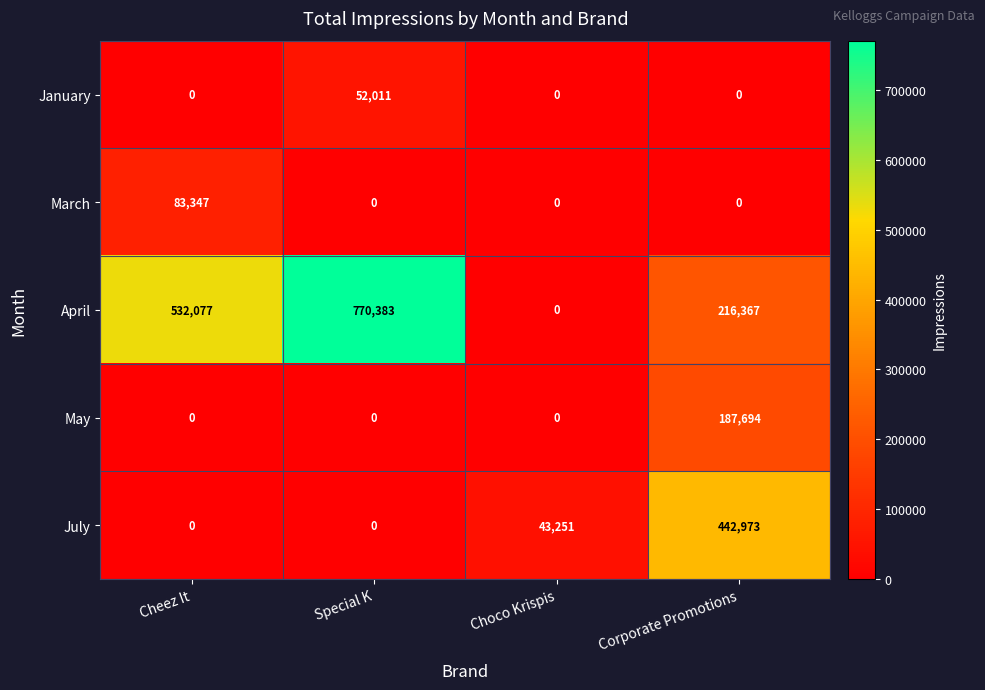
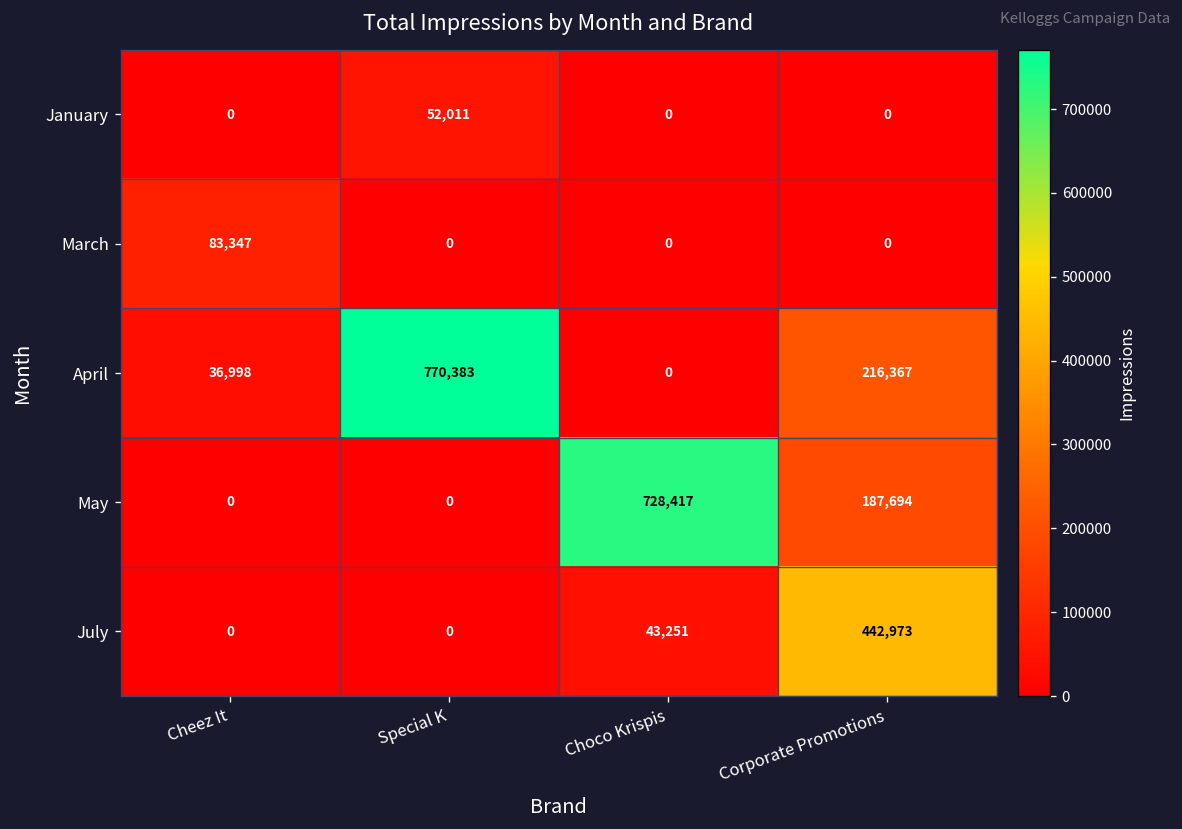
  {
    "January": {
      "Cheez It": "0",
      "Special K": "52,011",
      "Choco Krispis": "0",
      "Corporate Promotions": "0"
    },
    "March": {
      "Cheez It": "83,347",
      "Special K": "0",
      "Choco Krispis": "0",
      "Corporate Promotions": "0"
    },
    "April": {
-     "Cheez It": "532,077",
+     "Cheez It": "36,998",
      "Special K": "770,383",
      "Choco Krispis": "0",
      "Corporate Promotions": "216,367"
    },
    "May": {
      "Cheez It": "0",
      "Special K": "0",
-     "Choco Krispis": "0",
+     "Choco Krispis": "728,417",
      "Corporate Promotions": "187,694"
    },
    "July": {
      "Cheez It": "0",
      "Special K": "0",
      "Choco Krispis": "43,251",
      "Corporate Promotions": "442,973"
    }
  }
